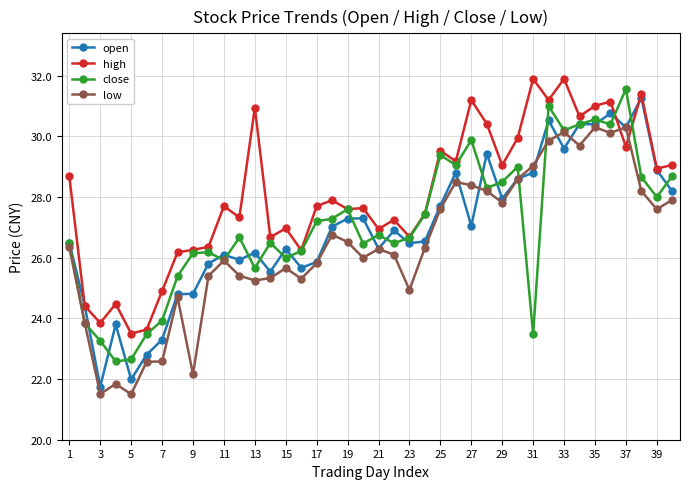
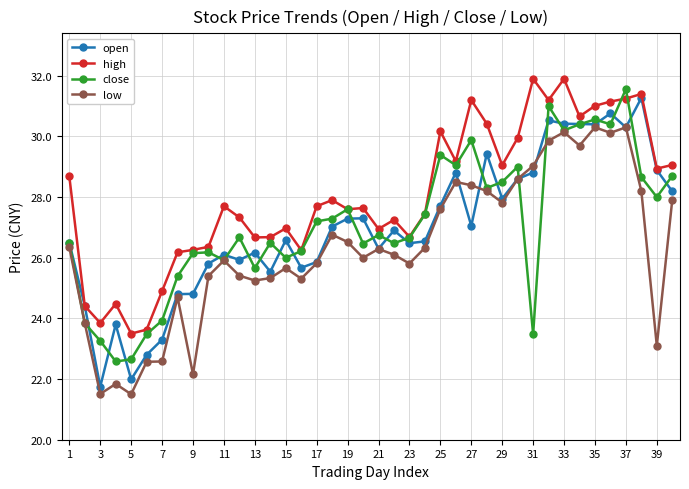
  {
    "open": {
      "3": 21.8,
      "5": 22.0,
      "7": 23.3,
      "9": 24.8,
      "11": 26.1,
      "13": 26.2,
-     "15": 26.3,
+     "15": 26.6,
      "19": 27.3,
      "23": 26.5,
      "25": 27.7,
      "27": 27.1,
      "29": 28.0,
      "31": 28.8,
-     "33": 29.6,
+     "33": 30.4,
      "35": 30.4
    },
    "high": {
      "1": 28.7,
      "3": 23.9,
      "5": 23.5,
      "7": 24.9,
      "9": 26.3,
      "11": 27.7,
-     "13": 31.0,
+     "13": 26.7,
      "15": 27.0,
      "17": 27.7,
      "21": 27.0,
-     "25": 29.5,
+     "25": 30.2,
      "27": 31.2,
      "29": 29.1,
      "31": 31.9,
      "33": 31.9,
      "35": 31.0,
-     "37": 29.7
+     "37": 31.3
    },
    "close": {
      "3": 23.3,
      "5": 22.7,
      "7": 23.9,
      "9": 26.2,
      "13": 25.7,
      "15": 26.0,
      "17": 27.2,
      "21": 26.8,
      "25": 29.4,
      "27": 29.9,
      "29": 28.5,
      "31": 23.5,
      "35": 30.6,
      "37": 31.6,
      "39": 28.0
    },
    "low": {
      "1": 26.4,
      "3": 21.5,
      "5": 21.5,
      "7": 22.6,
      "9": 22.2,
      "13": 25.3,
      "15": 25.7,
      "19": 26.5,
-     "23": 24.9,
+     "23": 25.8,
      "25": 27.6,
      "27": 28.4,
      "29": 27.8,
      "31": 29.0,
      "35": 30.3,
-     "39": 27.6
+     "39": 23.1
    }
  }
